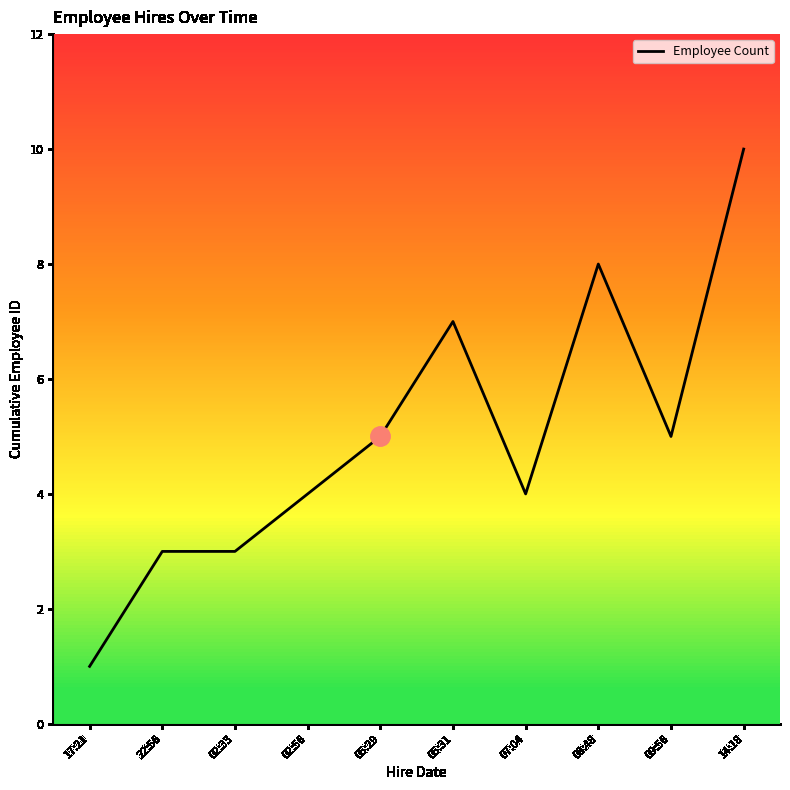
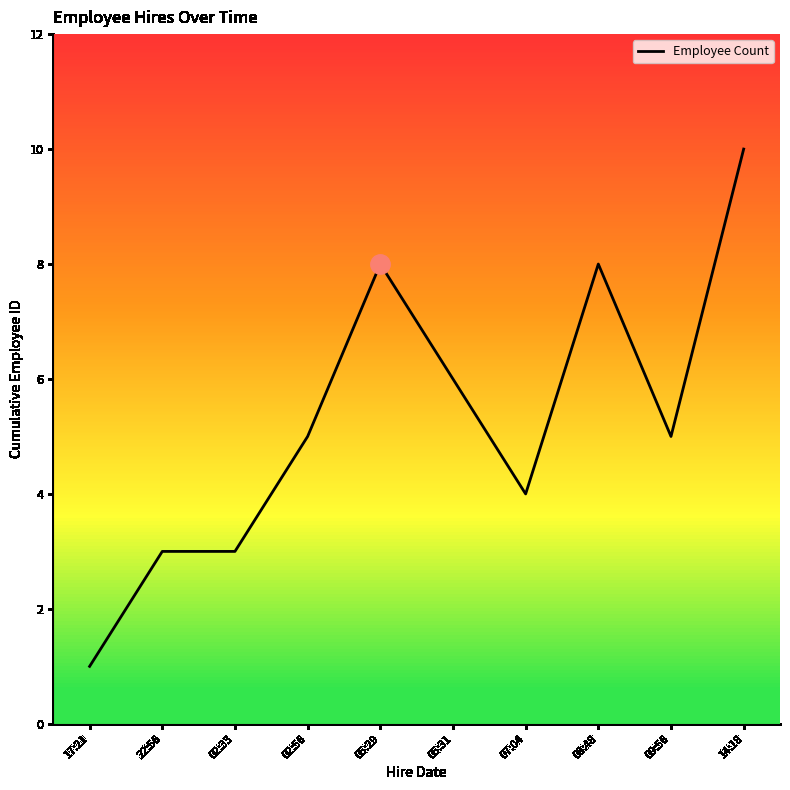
  {
    "Employee Count": {
      "17:21": 1,
      "22:56": 3,
      "02:33": 3,
-     "02:56": 4,
-     "05:29": 5,
-     "05:31": 7,
+     "02:56": 5,
+     "05:29": 8,
+     "05:31": 6,
      "07:04": 4,
      "08:48": 8,
      "09:56": 5,
      "14:18": 10
    }
  }
